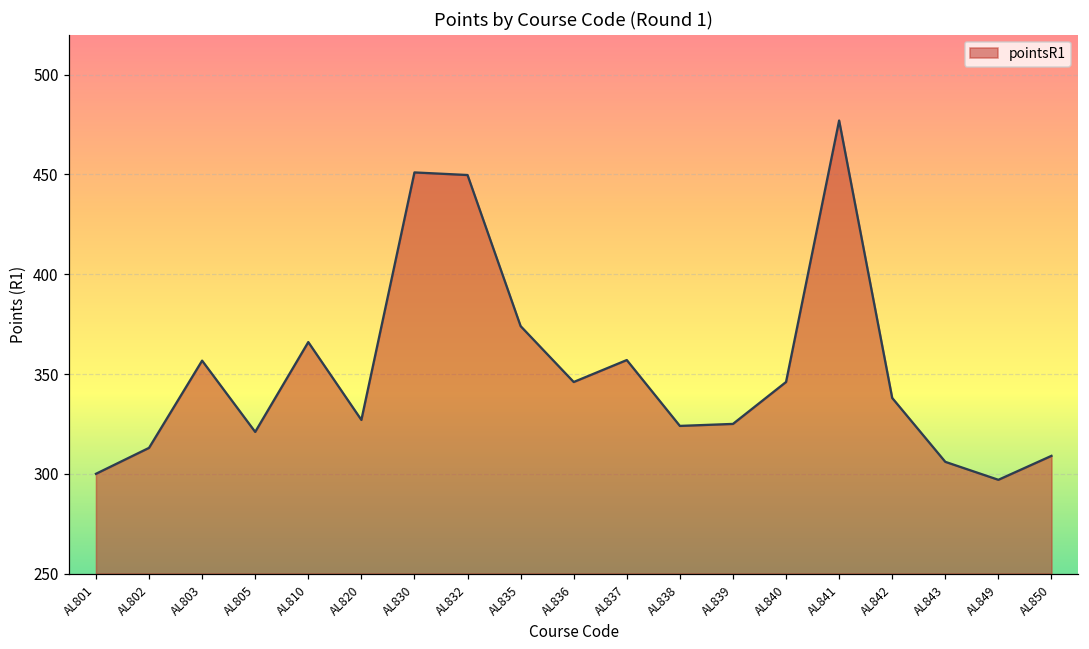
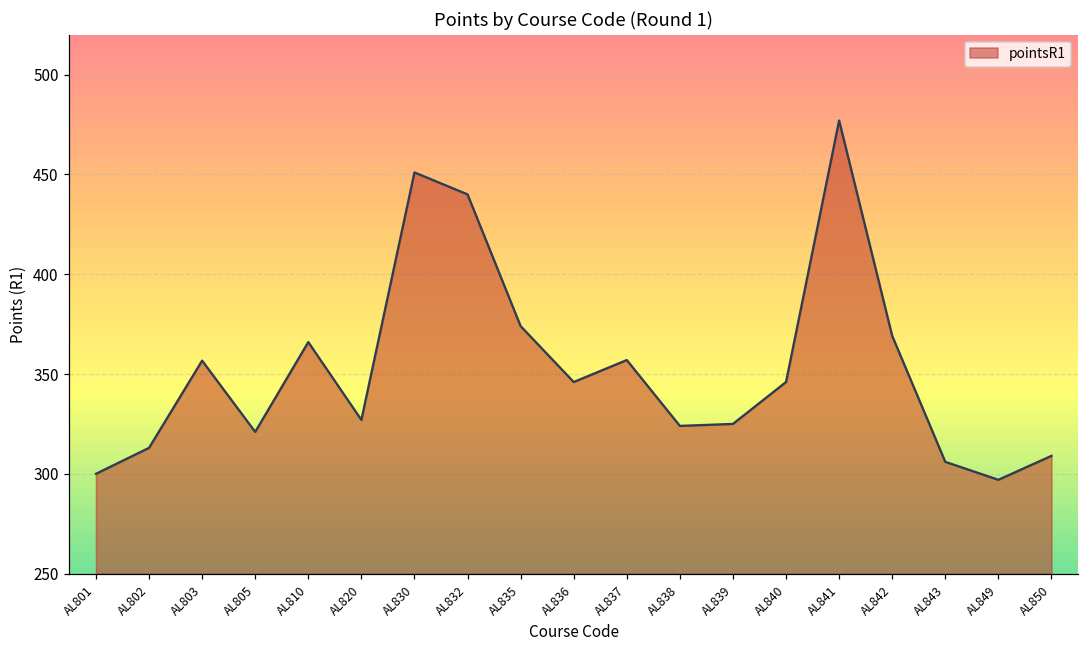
  {
    "AL801": 300,
    "AL802": 313,
    "AL803": 357,
    "AL805": 321,
    "AL810": 366,
    "AL820": 327,
    "AL830": 451,
-   "AL832": 450,
+   "AL832": 440,
    "AL835": 374,
    "AL836": 346,
    "AL837": 357,
    "AL838": 324,
    "AL839": 325,
    "AL840": 346,
    "AL841": 477,
-   "AL842": 338,
+   "AL842": 369,
    "AL843": 306,
    "AL849": 297,
    "AL850": 309
  }
